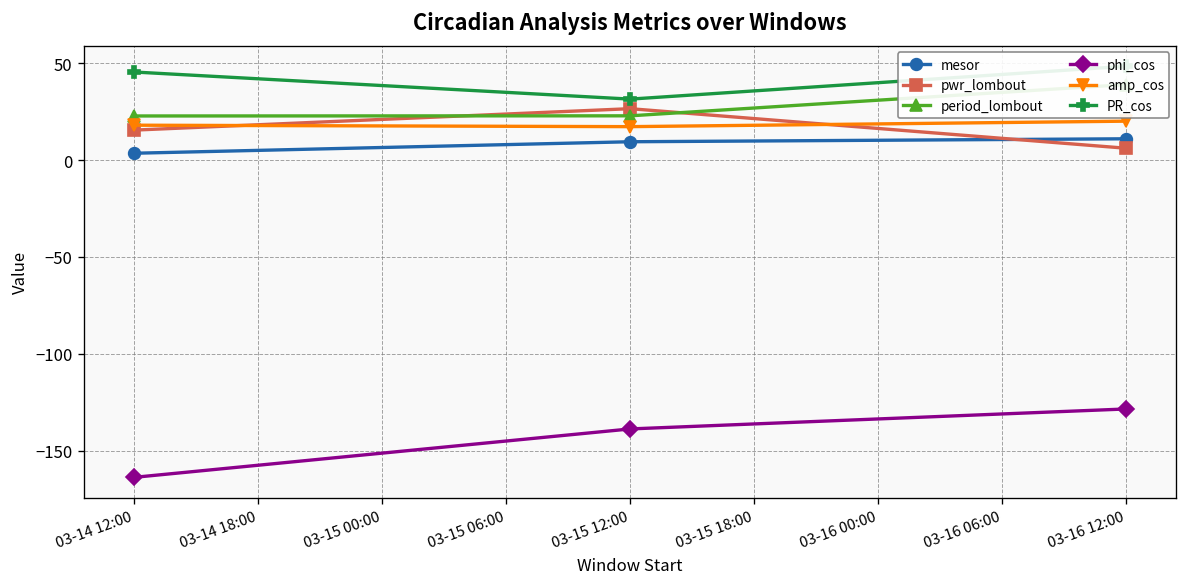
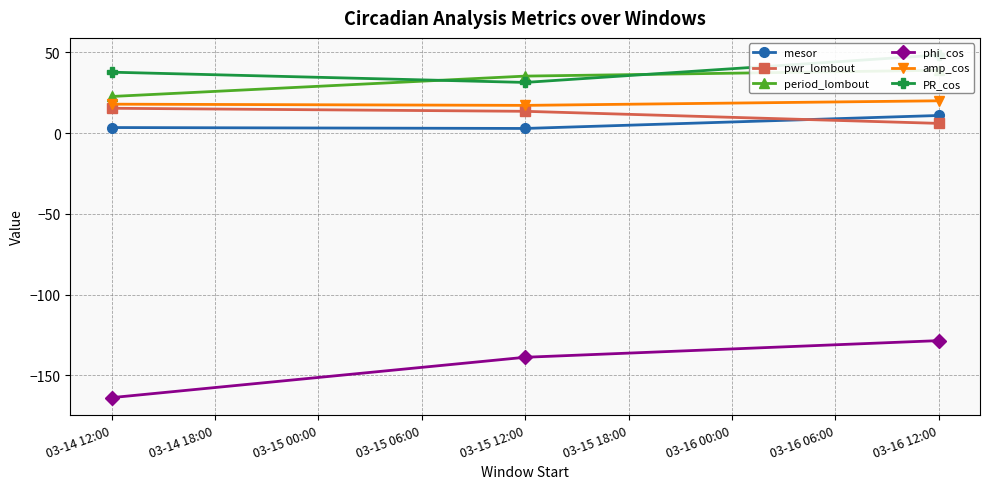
  {
    "mesor": {
      "03-14 12:00": 4,
-     "03-15 12:00": 9,
+     "03-15 12:00": 3,
      "03-16 12:00": 11
    },
    "pwr_lombout": {
      "03-14 12:00": 15,
-     "03-15 12:00": 27,
+     "03-15 12:00": 14,
      "03-16 12:00": 6
    },
    "period_lombout": {
      "03-14 12:00": 23,
-     "03-15 12:00": 23
+     "03-15 12:00": 35
    },
    "phi_cos": {
      "03-14 12:00": -164,
      "03-15 12:00": -139,
      "03-16 12:00": -129
    },
    "amp_cos": {
      "03-14 12:00": 18,
      "03-15 12:00": 17,
      "03-16 12:00": 20
    },
    "PR_cos": {
-     "03-14 12:00": 45,
+     "03-14 12:00": 38,
      "03-15 12:00": 31
    }
  }
